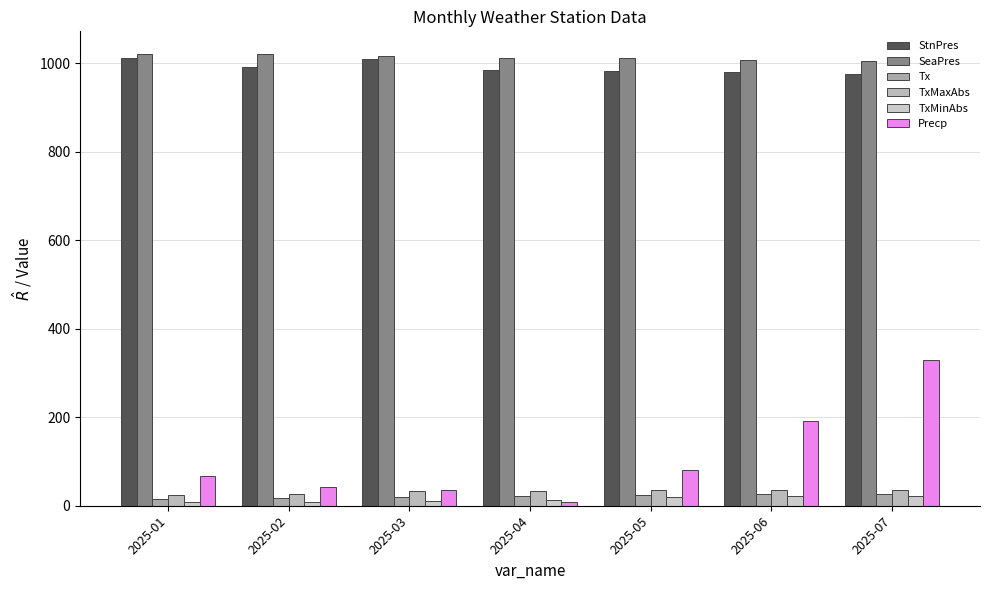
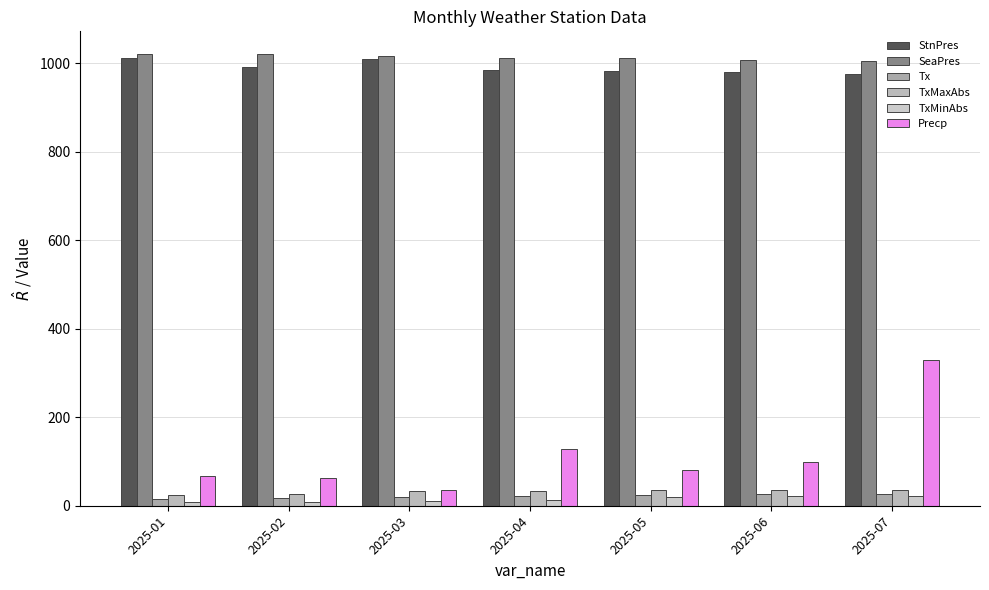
  {
    "StnPres": {
      "2025-01": 1010,
      "2025-02": 990,
      "2025-03": 1010,
      "2025-04": 980,
      "2025-05": 980,
      "2025-06": 980,
      "2025-07": 980
    },
    "Precp": {
      "2025-01": 70,
-     "2025-02": 40,
+     "2025-02": 60,
      "2025-03": 40,
-     "2025-04": 10,
+     "2025-04": 130,
      "2025-05": 80,
-     "2025-06": 190,
+     "2025-06": 100,
      "2025-07": 330
    }
  }
